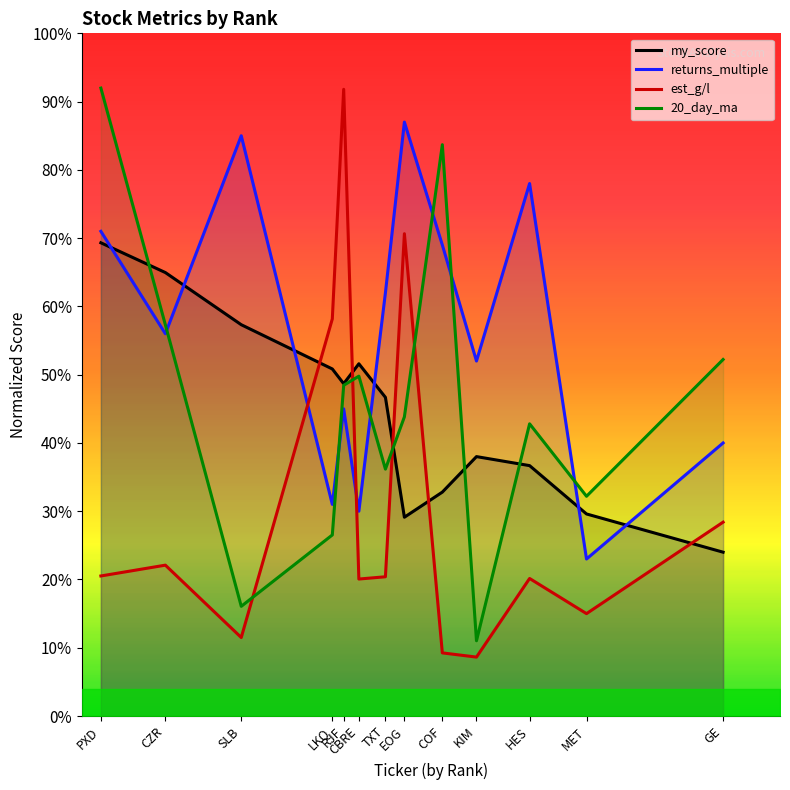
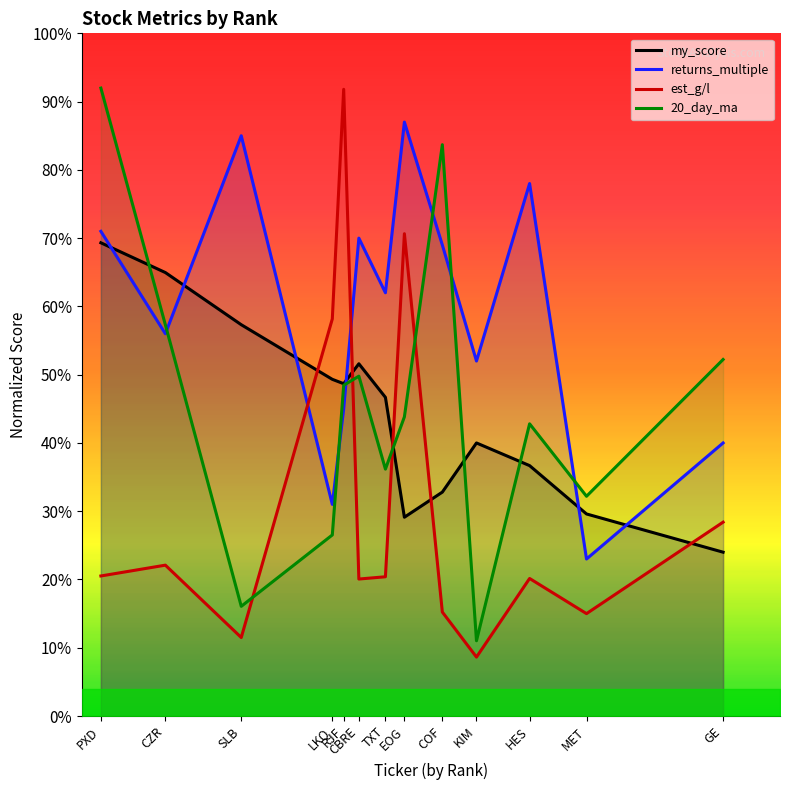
  {
    "my_score": {
      "PXD": "69%",
      "CZR": "65%",
      "SLB": "57%",
-     "LKQ": "51%",
+     "LKQ": "49%",
      "CBRE": "52%",
      "TXT": "47%",
      "EOG": "29%",
      "COF": "33%",
-     "KIM": "38%",
+     "KIM": "40%",
      "HES": "37%",
      "MET": "30%",
      "GE": "24%"
    },
    "returns_multiple": {
      "PXD": "71%",
      "CZR": "56%",
      "SLB": "85%",
      "LKQ": "31%",
      "RJF": "45%",
-     "CBRE": "30%",
+     "CBRE": "70%",
      "TXT": "62%",
      "EOG": "87%",
      "COF": "69%",
      "KIM": "52%",
      "HES": "78%",
      "MET": "23%",
      "GE": "40%"
    },
    "est_g/l": {
      "PXD": "21%",
      "CZR": "22%",
      "SLB": "12%",
      "LKQ": "58%",
      "RJF": "92%",
      "CBRE": "20%",
      "TXT": "20%",
      "EOG": "71%",
-     "COF": "9%",
+     "COF": "15%",
      "KIM": "9%",
      "HES": "20%",
      "MET": "15%",
      "GE": "28%"
    }
  }
